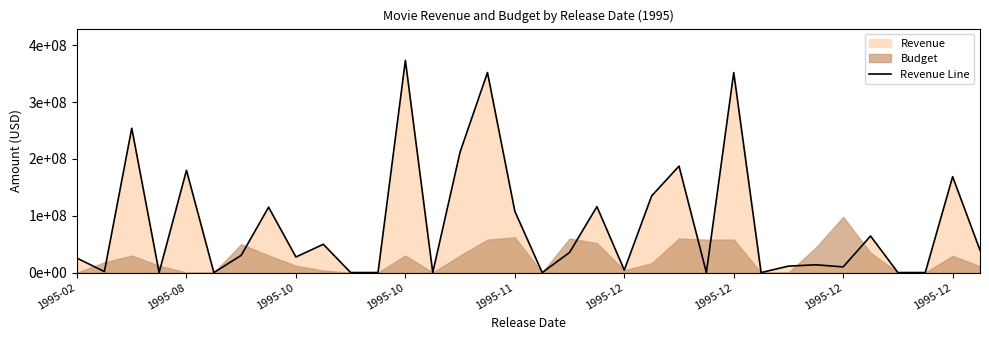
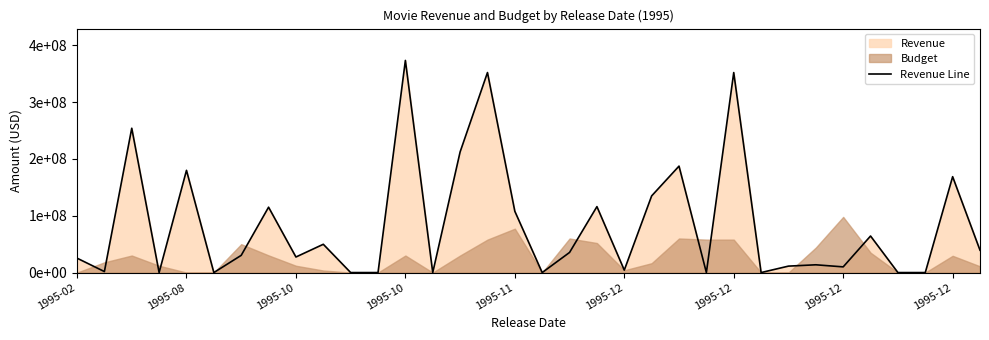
  {
    "Revenue": {
      "1995-02": 30000000,
      "1995-08": 180000000,
      "1995-11": 110000000
    },
    "Budget": {
      "1995-02": 0,
      "1995-08": 0,
-     "1995-11": 60000000
+     "1995-11": 80000000
    }
  }
